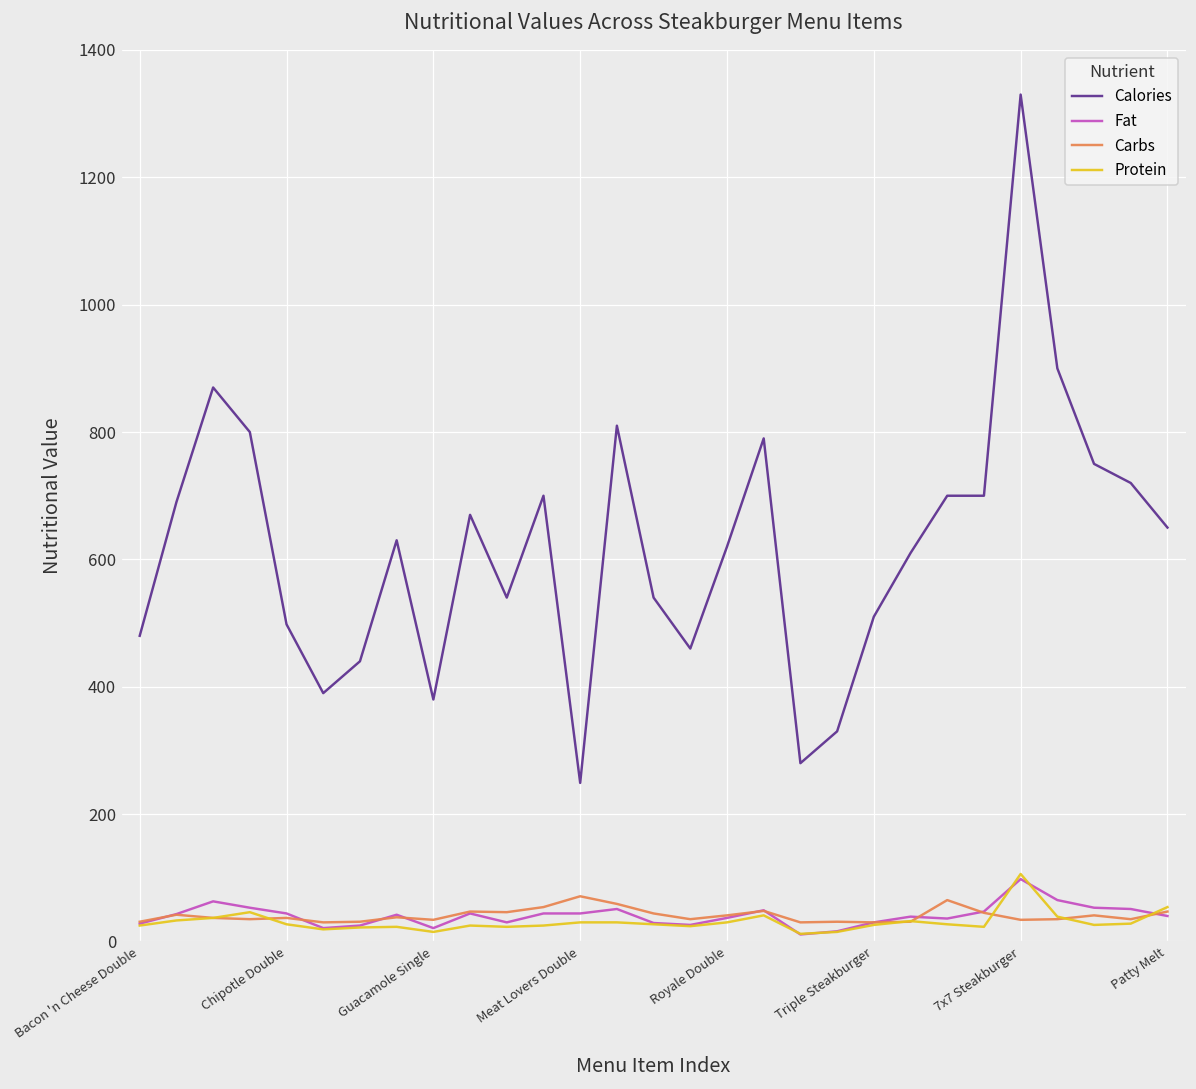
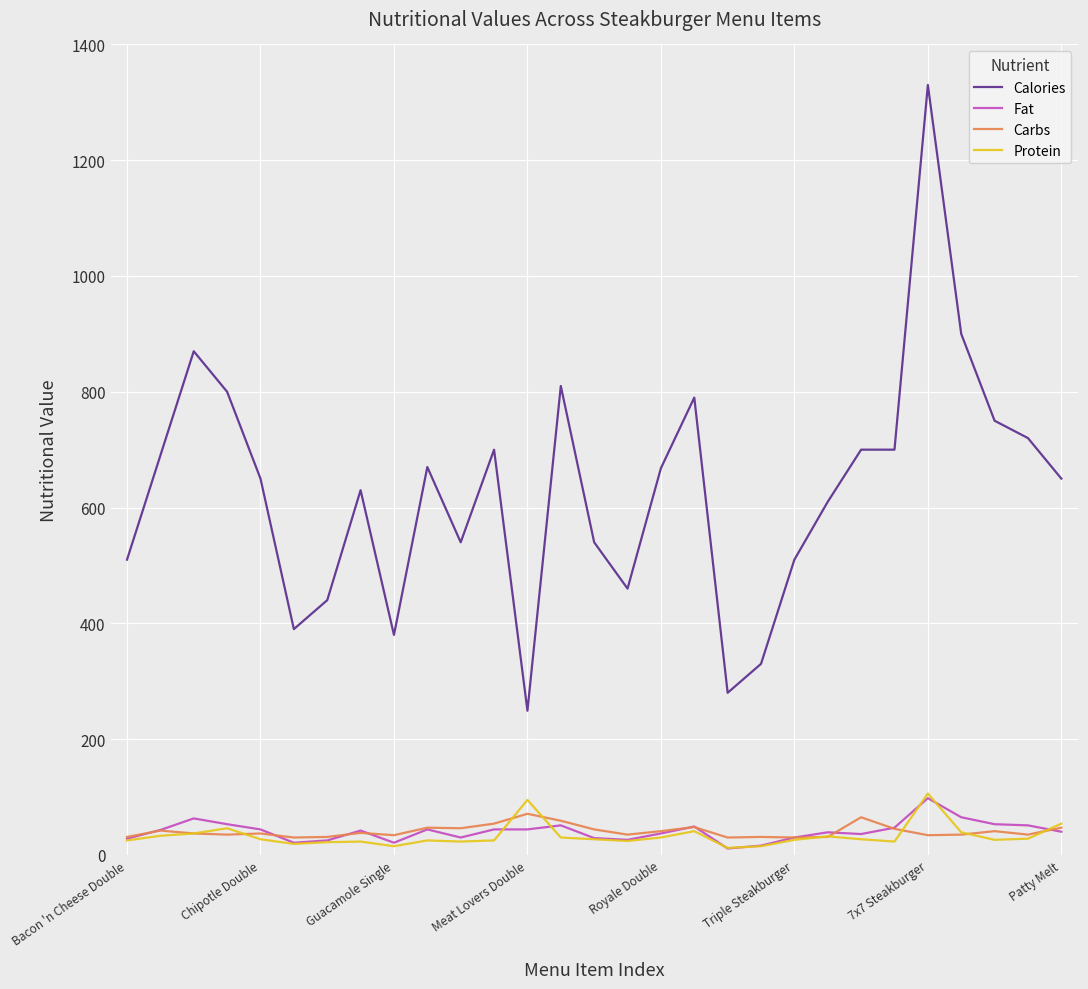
  {
    "Calories": {
-     "Bacon 'n Cheese Double": 480,
-     "Chipotle Double": 500,
+     "Bacon 'n Cheese Double": 510,
+     "Chipotle Double": 650,
      "Guacamole Single": 380,
      "Meat Lovers Double": 250,
-     "Royale Double": 620,
+     "Royale Double": 670,
      "Triple Steakburger": 510,
      "7x7 Steakburger": 1330,
      "Patty Melt": 650
    },
    "Fat": {
      "Chipotle Double": 40,
      "Guacamole Single": 20,
      "Meat Lovers Double": 40,
      "7x7 Steakburger": 100,
      "Patty Melt": 40
    },
    "Carbs": {
      "Chipotle Double": 40,
      "Guacamole Single": 30,
      "Meat Lovers Double": 70,
      "7x7 Steakburger": 30,
      "Patty Melt": 50
    },
    "Protein": {
      "Chipotle Double": 30,
      "Guacamole Single": 20,
-     "Meat Lovers Double": 30,
+     "Meat Lovers Double": 100,
      "Royale Double": 30,
      "7x7 Steakburger": 110,
      "Patty Melt": 50
    }
  }
